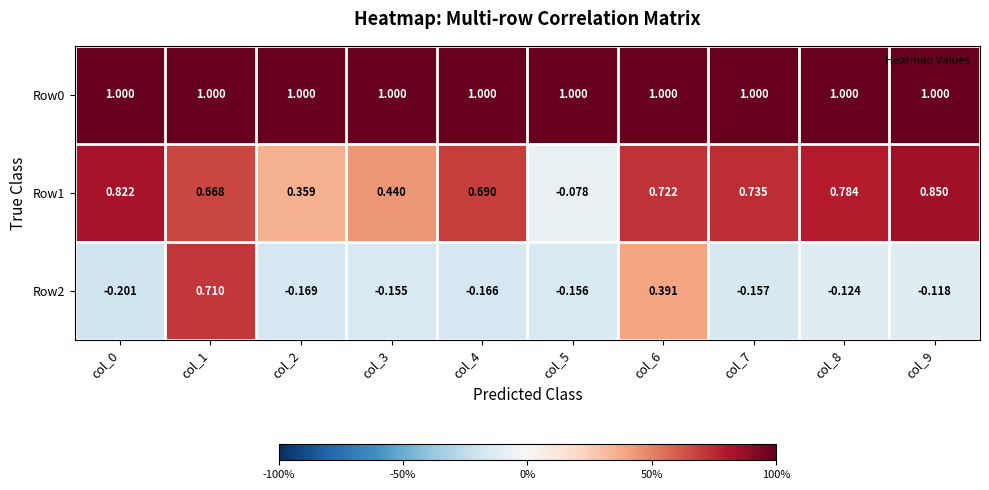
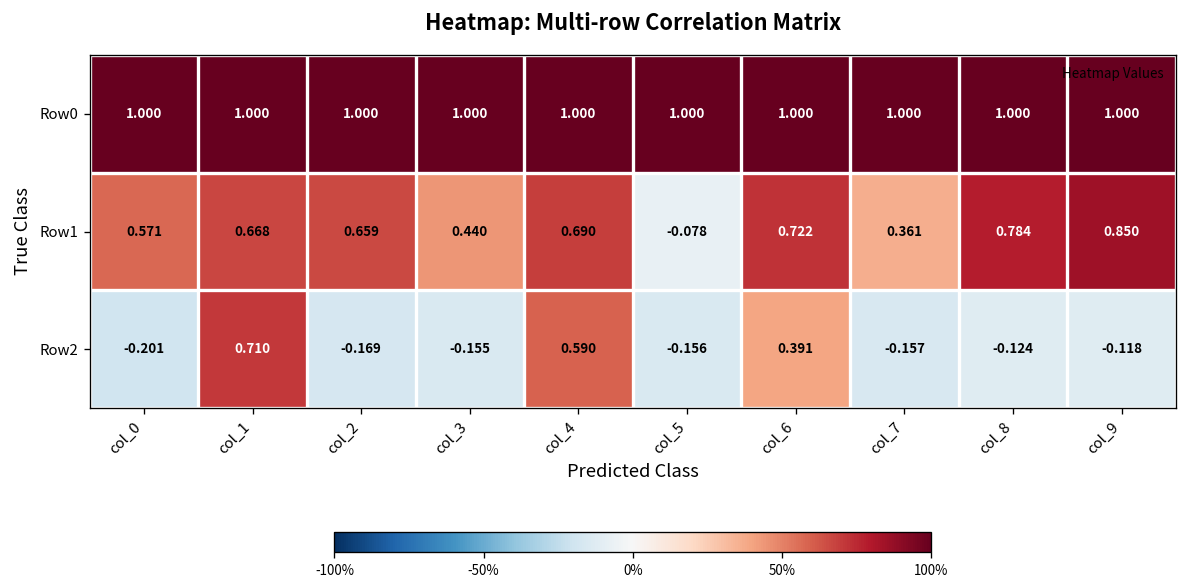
  {
    "Row0": {
      "col_0": 1.000,
      "col_1": 1.000,
      "col_2": 1.000,
      "col_3": 1.000,
      "col_4": 1.000,
      "col_5": 1.000,
      "col_6": 1.000,
      "col_7": 1.000,
      "col_8": 1.000,
      "col_9": 1.000
    },
    "Row1": {
-     "col_0": 0.822,
+     "col_0": 0.571,
      "col_1": 0.668,
-     "col_2": 0.359,
+     "col_2": 0.659,
      "col_3": 0.440,
      "col_4": 0.690,
      "col_5": -0.078,
      "col_6": 0.722,
-     "col_7": 0.735,
+     "col_7": 0.361,
      "col_8": 0.784,
      "col_9": 0.850
    },
    "Row2": {
      "col_0": -0.201,
      "col_1": 0.710,
      "col_2": -0.169,
      "col_3": -0.155,
-     "col_4": -0.166,
+     "col_4": 0.590,
      "col_5": -0.156,
      "col_6": 0.391,
      "col_7": -0.157,
      "col_8": -0.124,
      "col_9": -0.118
    }
  }
